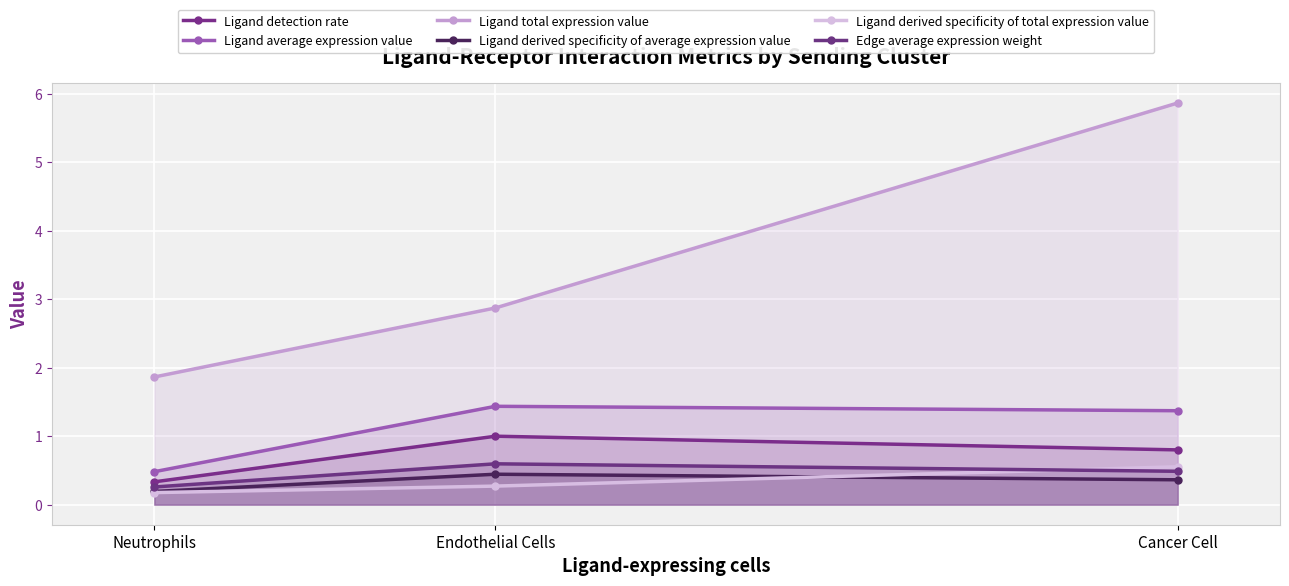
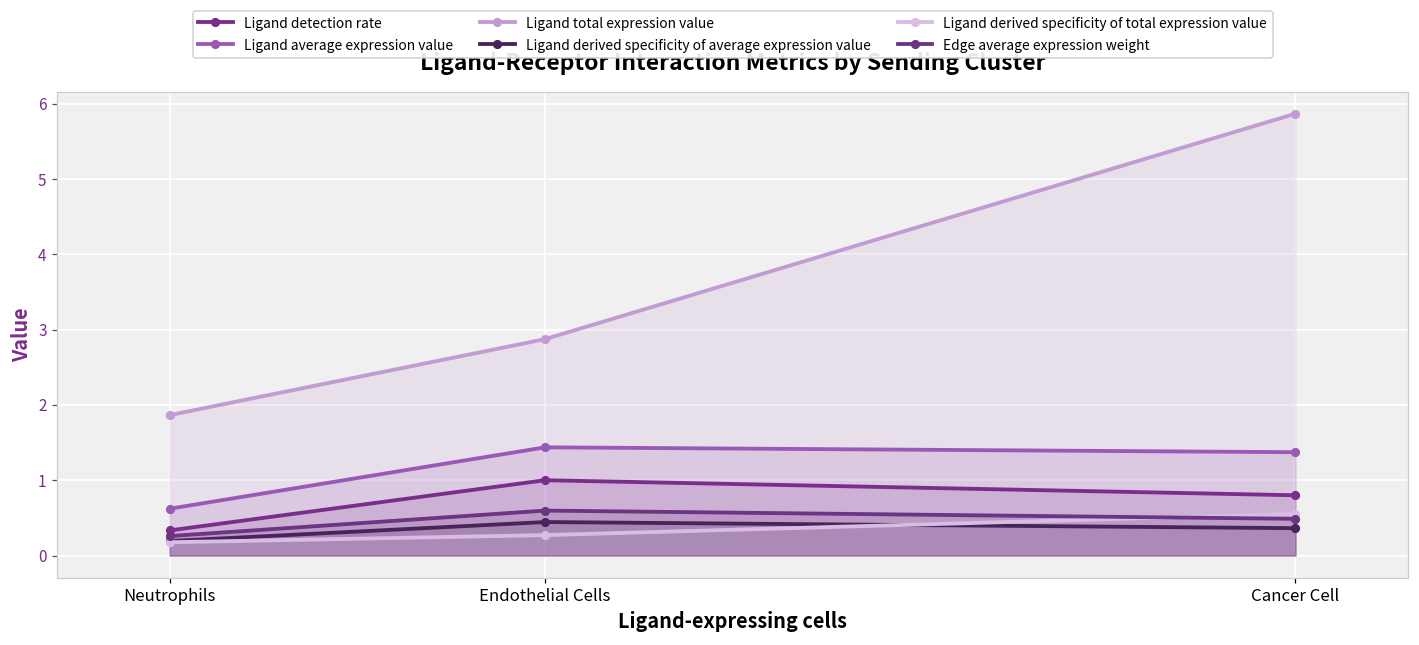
  {
    "Ligand average expression value": {
-     "Neutrophils": 0.5,
+     "Neutrophils": 0.6,
      "Endothelial Cells": 1.4,
      "Cancer Cell": 1.4
    }
  }
